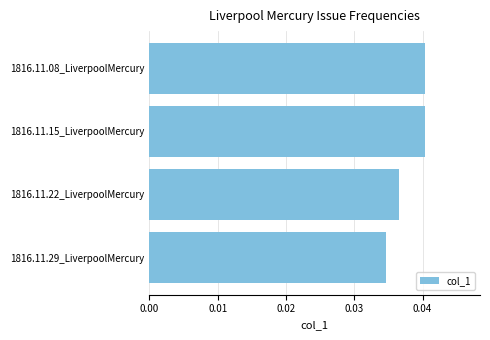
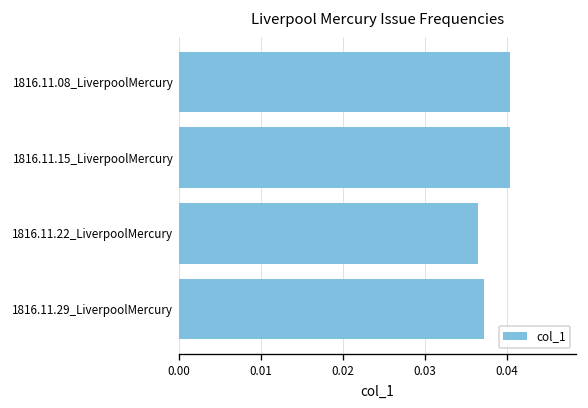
  {
    "1816.11.08_LiverpoolMercury": 0.040,
    "1816.11.15_LiverpoolMercury": 0.040,
    "1816.11.22_LiverpoolMercury": 0.036,
-   "1816.11.29_LiverpoolMercury": 0.035
+   "1816.11.29_LiverpoolMercury": 0.037
  }
